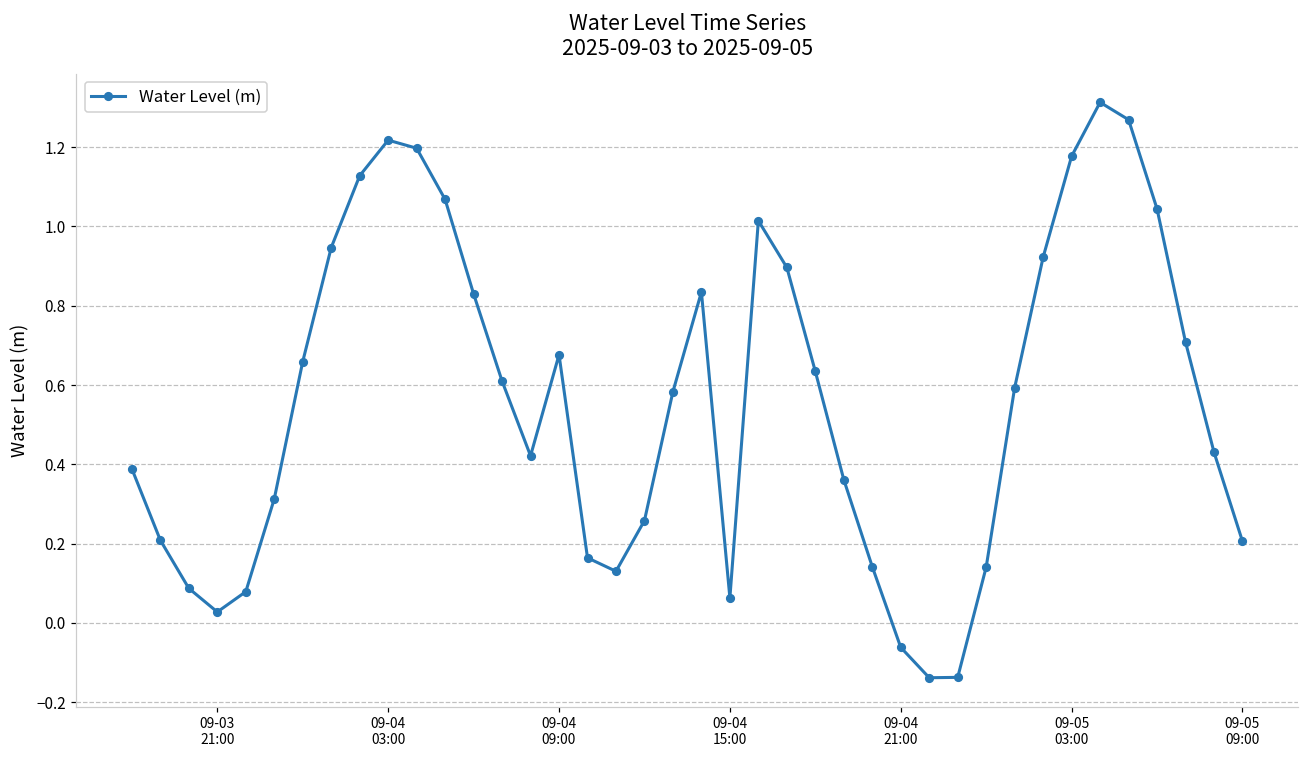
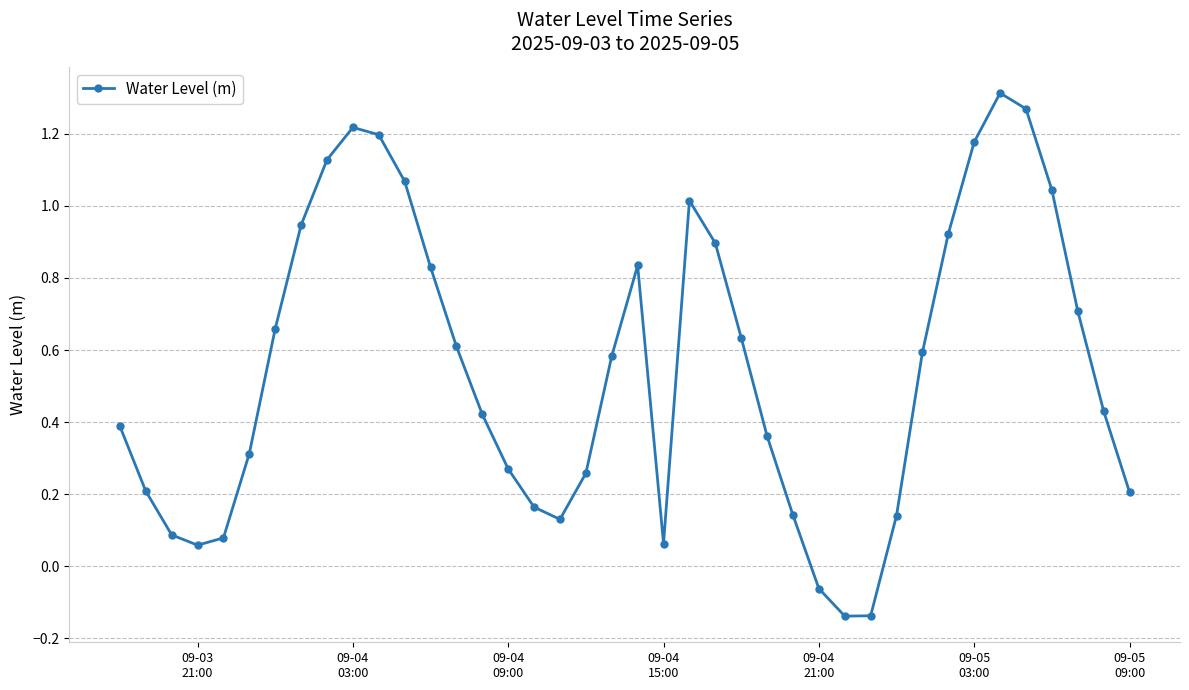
  {
-   "09-03 21:00": 0.03,
+   "09-03 21:00": 0.06,
    "09-04 03:00": 1.22,
-   "09-04 09:00": 0.68,
+   "09-04 09:00": 0.27,
    "09-04 15:00": 0.06,
    "09-04 21:00": -0.06,
    "09-05 03:00": 1.18,
    "09-05 09:00": 0.21
  }
